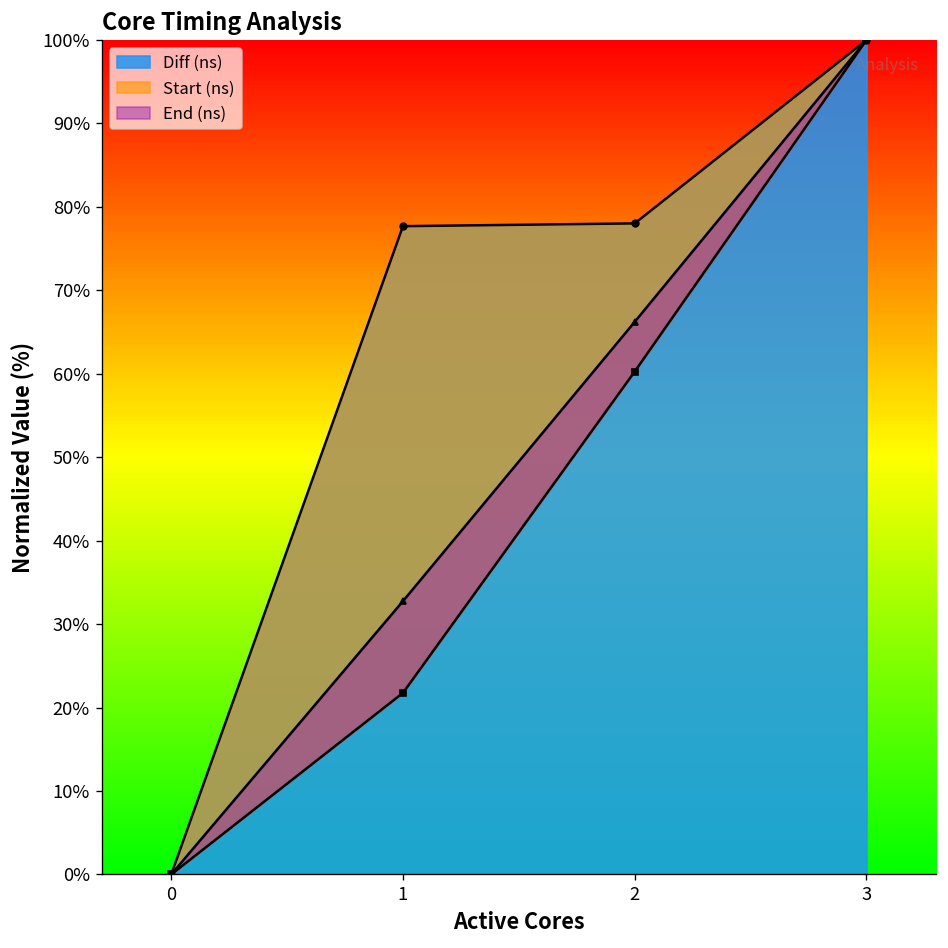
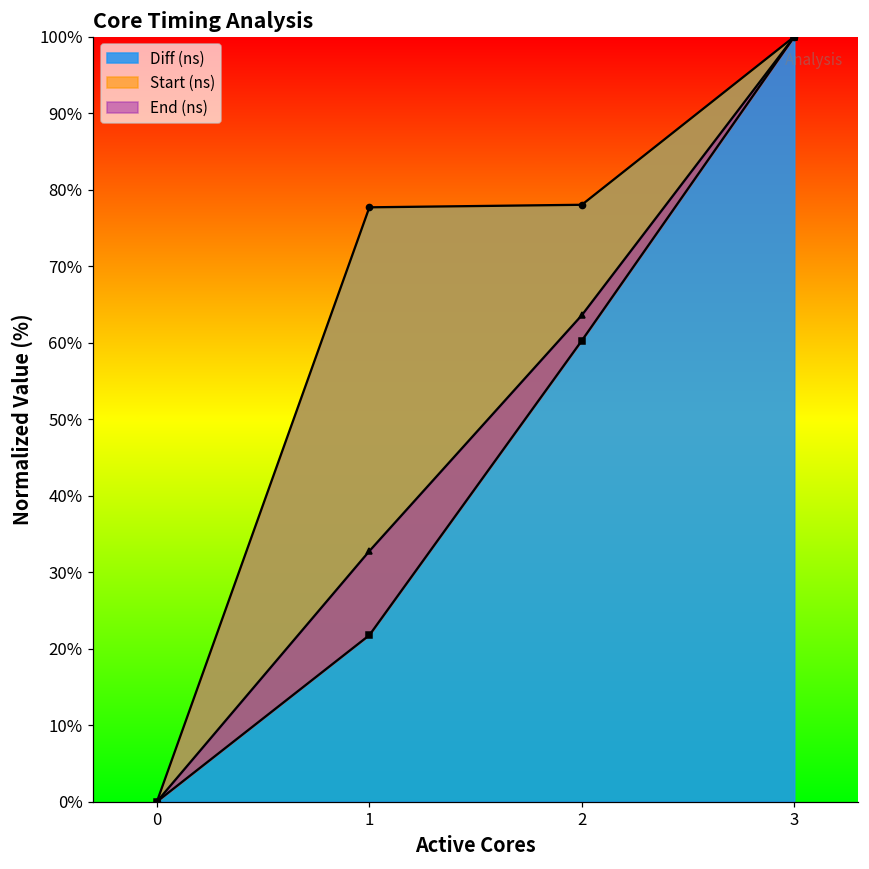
  {
    "Start (ns)": {
      "1": "78%",
      "2": "78%"
    },
    "End (ns)": {
      "1": "33%",
-     "2": "66%"
+     "2": "64%"
    }
  }
